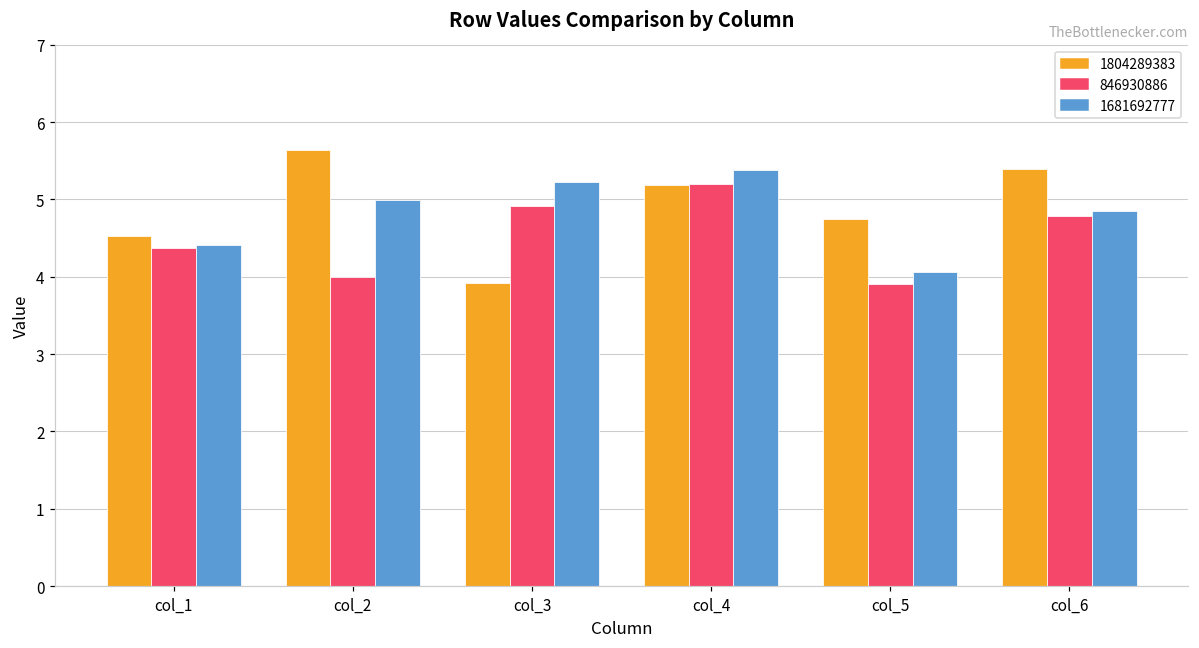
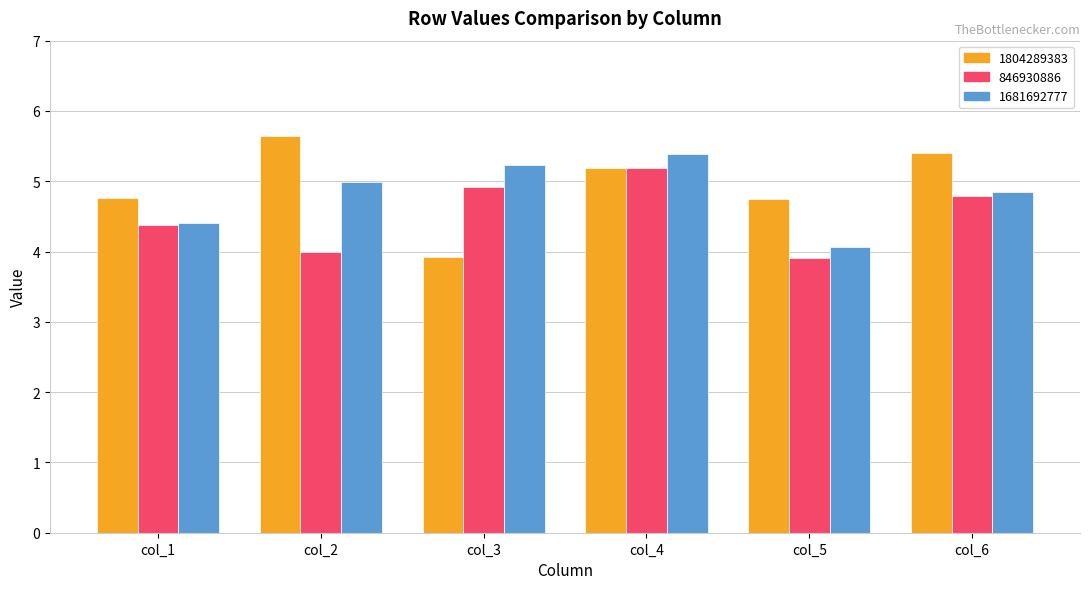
  {
    "1804289383": {
-     "col_1": 4.5,
+     "col_1": 4.8,
      "col_2": 5.6,
      "col_3": 3.9,
      "col_4": 5.2,
      "col_5": 4.7,
      "col_6": 5.4
    },
    "846930886": {
      "col_1": 4.4,
      "col_2": 4.0,
      "col_3": 4.9,
      "col_4": 5.2,
      "col_5": 3.9,
      "col_6": 4.8
    },
    "1681692777": {
      "col_1": 4.4,
      "col_2": 5.0,
      "col_3": 5.2,
      "col_4": 5.4,
      "col_5": 4.1,
      "col_6": 4.9
    }
  }
